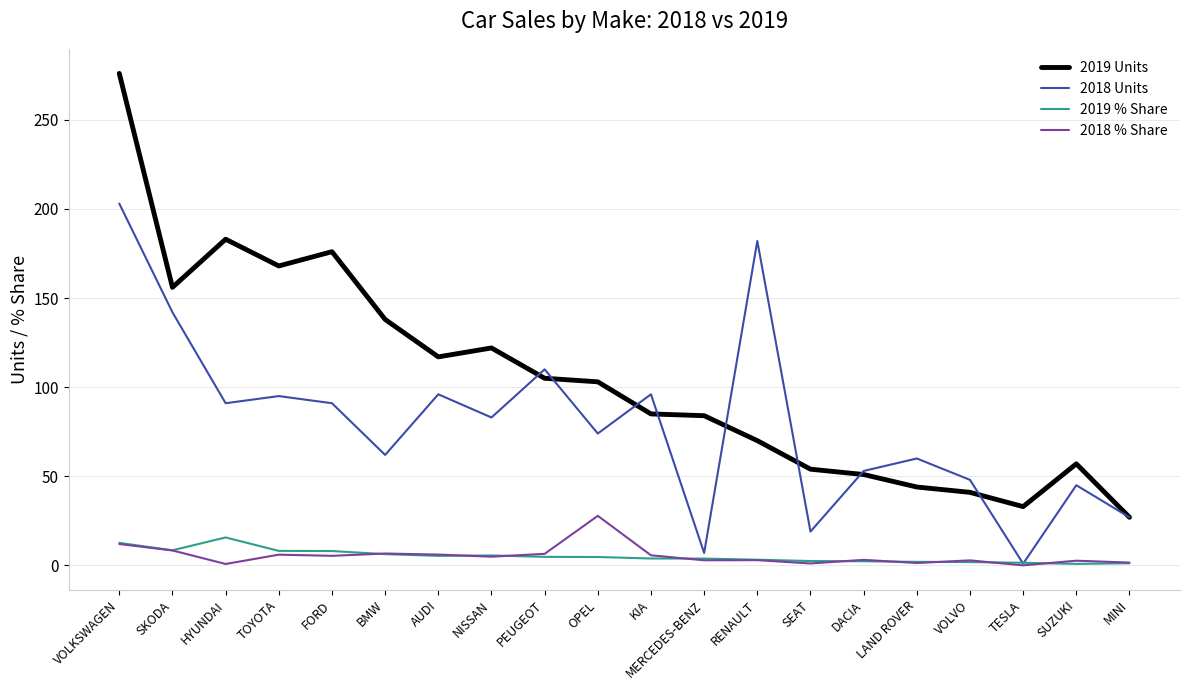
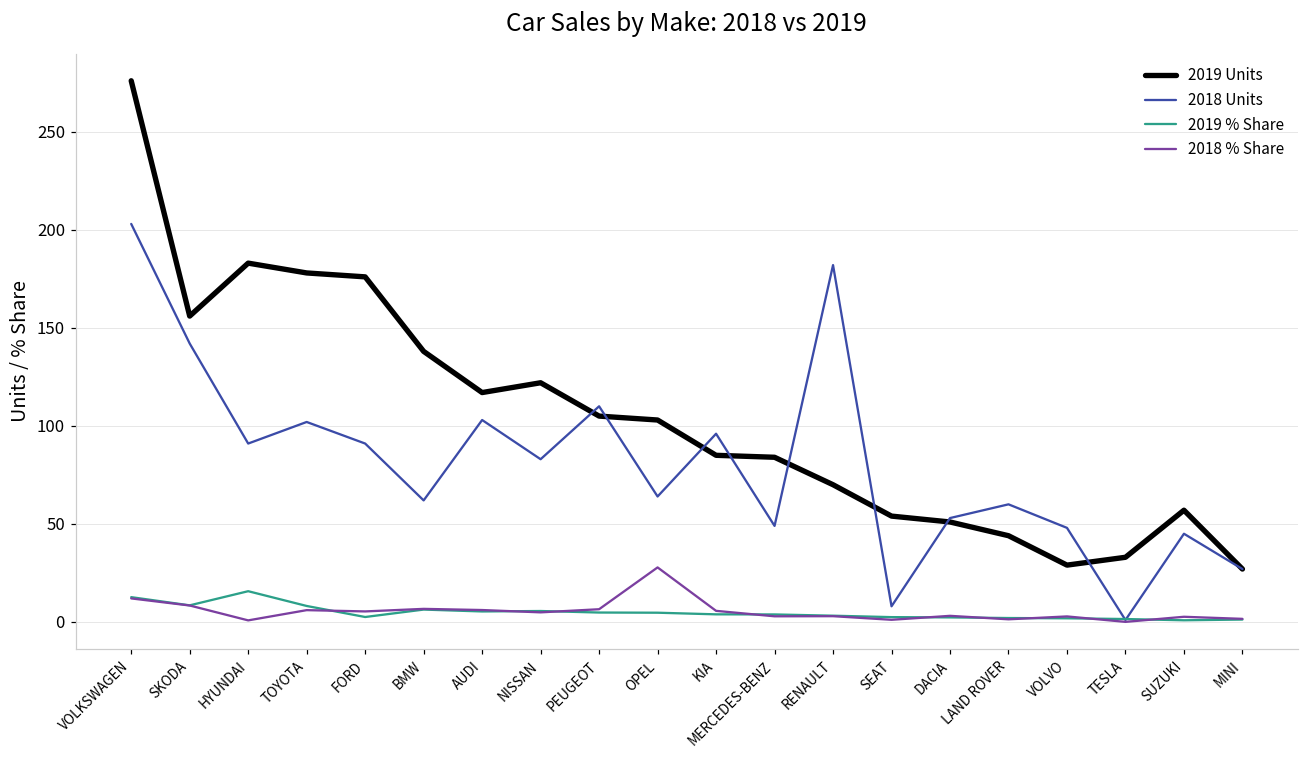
  {
    "2019 Units": {
      "VOLKSWAGEN": 276,
      "SKODA": 156,
      "HYUNDAI": 183,
-     "TOYOTA": 168,
+     "TOYOTA": 178,
      "FORD": 176,
      "BMW": 138,
      "AUDI": 117,
      "NISSAN": 122,
      "PEUGEOT": 105,
      "OPEL": 103,
      "KIA": 85,
      "MERCEDES-BENZ": 84,
      "RENAULT": 70,
      "SEAT": 54,
      "DACIA": 51,
      "LAND ROVER": 44,
-     "VOLVO": 41,
+     "VOLVO": 29,
      "TESLA": 33,
      "SUZUKI": 57
    },
    "2018 Units": {
      "VOLKSWAGEN": 203,
      "SKODA": 142,
      "HYUNDAI": 91,
-     "TOYOTA": 95,
+     "TOYOTA": 102,
      "FORD": 91,
      "BMW": 62,
-     "AUDI": 96,
+     "AUDI": 103,
      "NISSAN": 83,
      "PEUGEOT": 110,
-     "OPEL": 74,
+     "OPEL": 64,
      "KIA": 96,
-     "MERCEDES-BENZ": 7,
+     "MERCEDES-BENZ": 49,
      "RENAULT": 182,
-     "SEAT": 19,
+     "SEAT": 8,
      "DACIA": 53,
      "LAND ROVER": 60,
      "VOLVO": 48,
      "SUZUKI": 45
    },
    "2019 % Share": {
      "HYUNDAI": 16,
      "TOYOTA": 8,
-     "FORD": 8,
+     "FORD": 3,
      "PEUGEOT": 5,
      "OPEL": 5,
      "KIA": 4,
      "SUZUKI": 1
    },
    "2018 % Share": {
      "HYUNDAI": 1,
      "TOYOTA": 6,
      "FORD": 5,
      "PEUGEOT": 7,
      "OPEL": 28,
      "KIA": 6,
      "SUZUKI": 3
    }
  }
